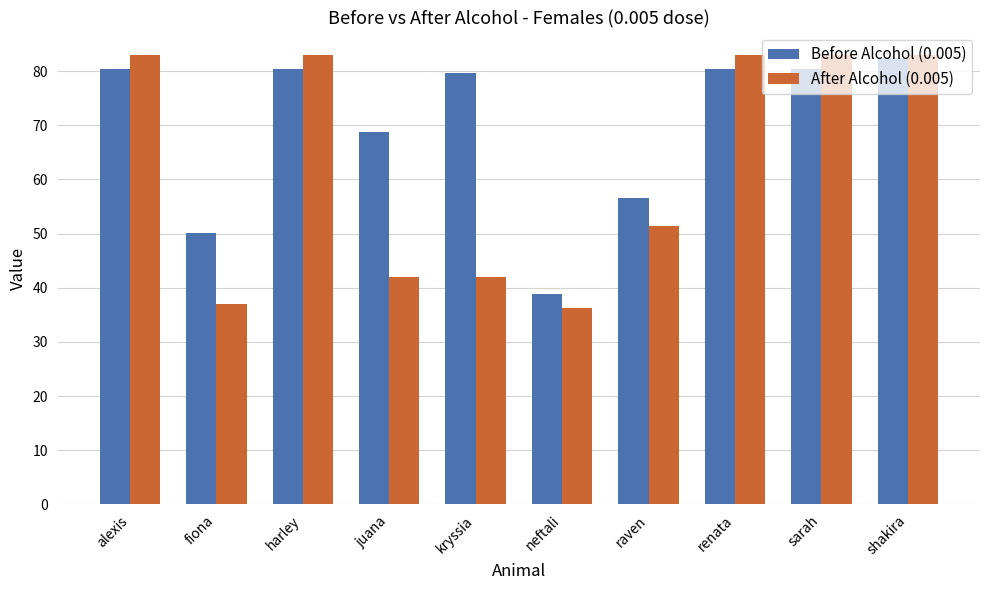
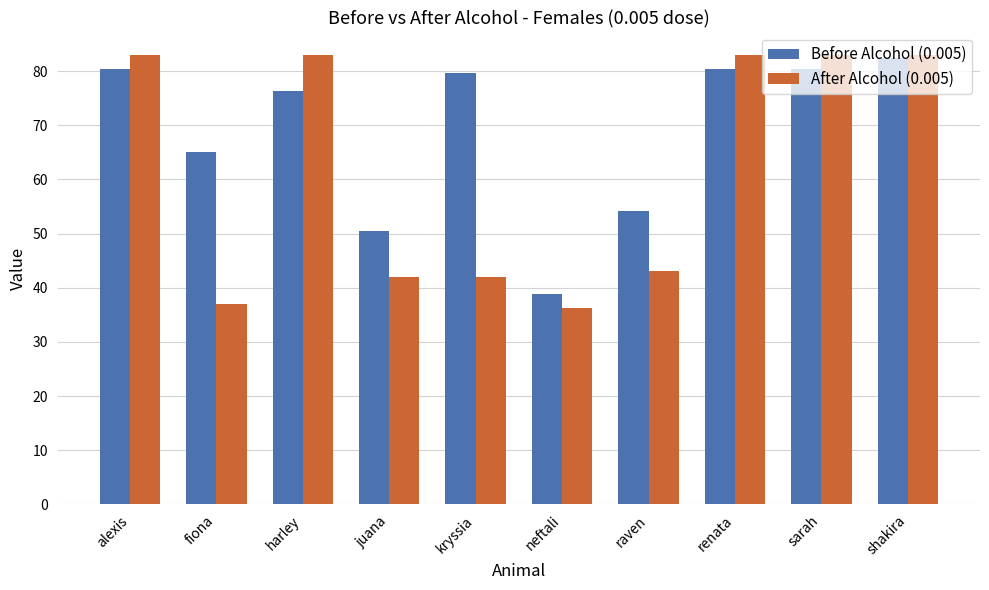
  {
    "Before Alcohol (0.005)": {
      "alexis": 80,
-     "fiona": 50,
-     "harley": 80,
-     "juana": 69,
+     "fiona": 65,
+     "harley": 76,
+     "juana": 50,
      "kryssia": 80,
      "neftali": 39,
-     "raven": 57,
+     "raven": 54,
      "renata": 80
    },
    "After Alcohol (0.005)": {
      "alexis": 83,
      "fiona": 37,
      "harley": 83,
      "juana": 42,
      "kryssia": 42,
      "neftali": 36,
-     "raven": 51,
+     "raven": 43,
      "renata": 83
    }
  }
